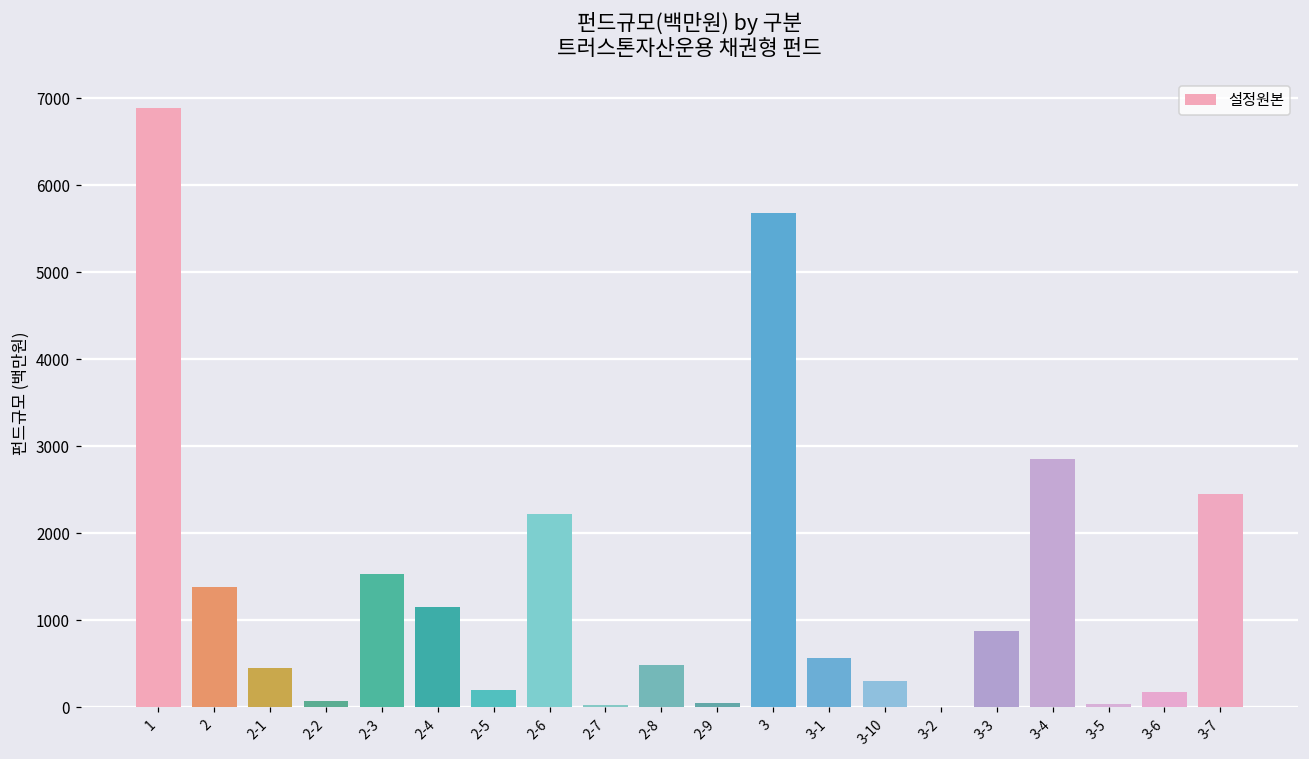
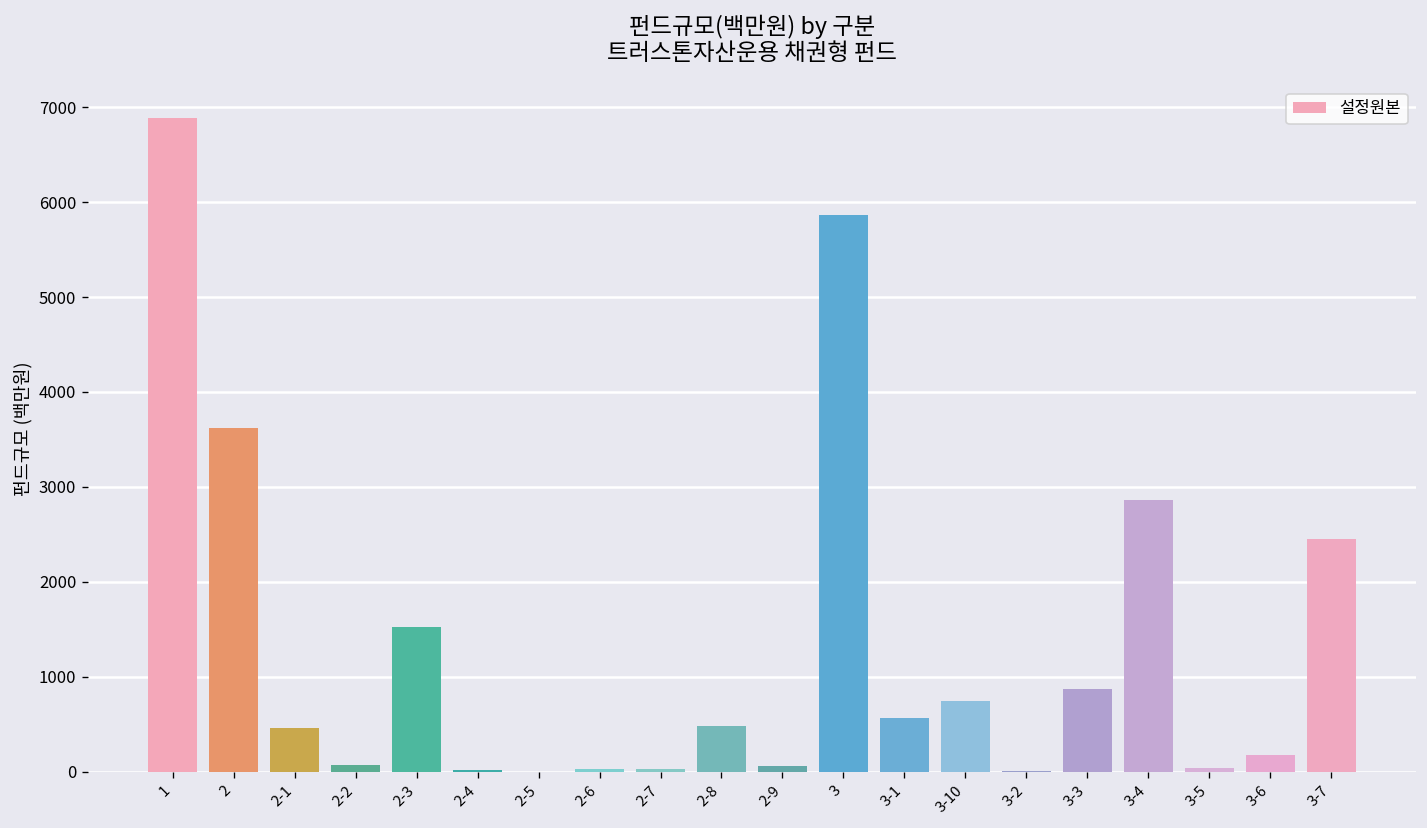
  {
    "1": 6900,
-   "2": 1400,
+   "2": 3600,
    "2-1": 500,
    "2-2": 100,
    "2-3": 1500,
-   "2-4": 1200,
-   "2-5": 200,
-   "2-6": 2200,
+   "2-4": 0,
+   "2-5": 0,
+   "2-6": 0,
    "2-8": 500,
    "2-9": 100,
-   "3": 5700,
+   "3": 5900,
    "3-1": 600,
-   "3-10": 300,
+   "3-10": 700,
    "3-3": 900,
    "3-4": 2900,
    "3-5": 0,
    "3-6": 200,
    "3-7": 2500
  }
